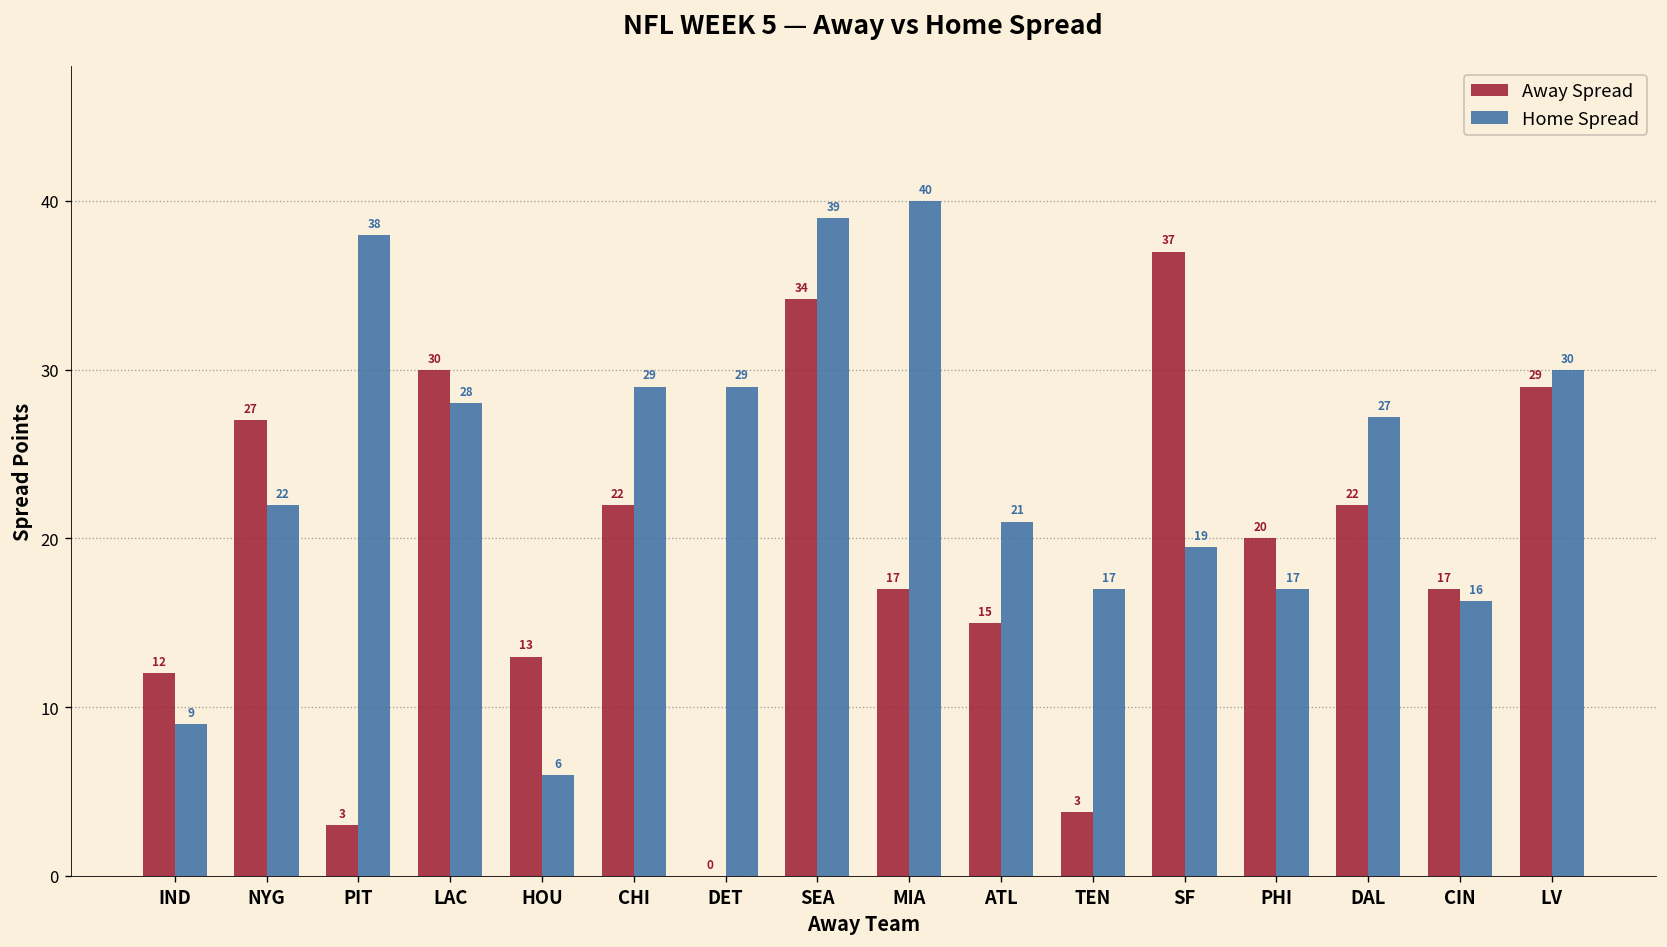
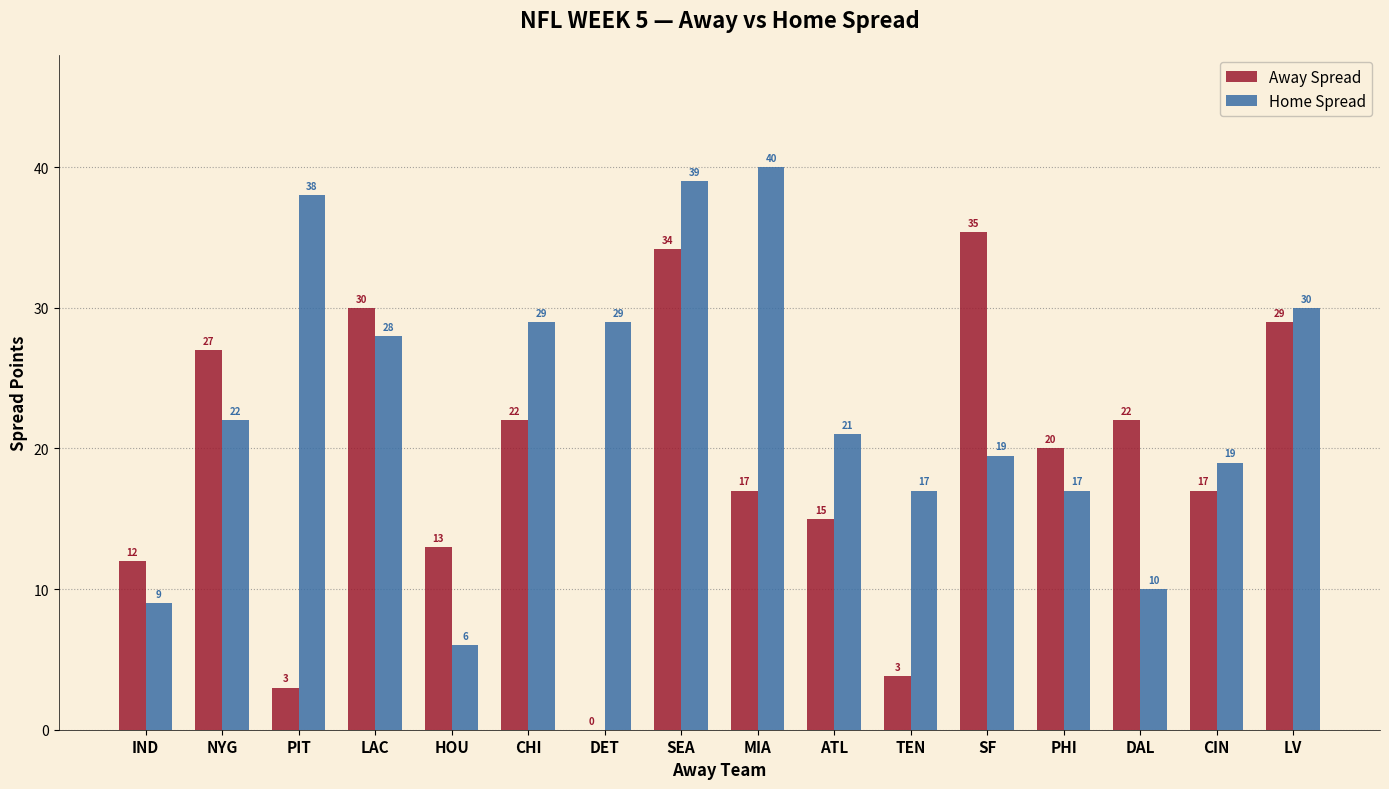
  {
    "Away Spread": {
      "IND": 12,
      "NYG": 27,
      "PIT": 3,
      "LAC": 30,
      "HOU": 13,
      "CHI": 22,
      "DET": 0,
      "SEA": 34,
      "MIA": 17,
      "ATL": 15,
-     "SF": 37,
+     "SF": 35,
      "PHI": 20,
      "DAL": 22,
      "CIN": 17,
      "LV": 29
    },
    "Home Spread": {
      "IND": 9,
      "NYG": 22,
      "PIT": 38,
      "LAC": 28,
      "HOU": 6,
      "CHI": 29,
      "DET": 29,
      "SEA": 39,
      "MIA": 40,
      "ATL": 21,
      "TEN": 17,
      "SF": 19,
      "PHI": 17,
-     "DAL": 27,
-     "CIN": 16,
+     "DAL": 10,
+     "CIN": 19,
      "LV": 30
    }
  }
